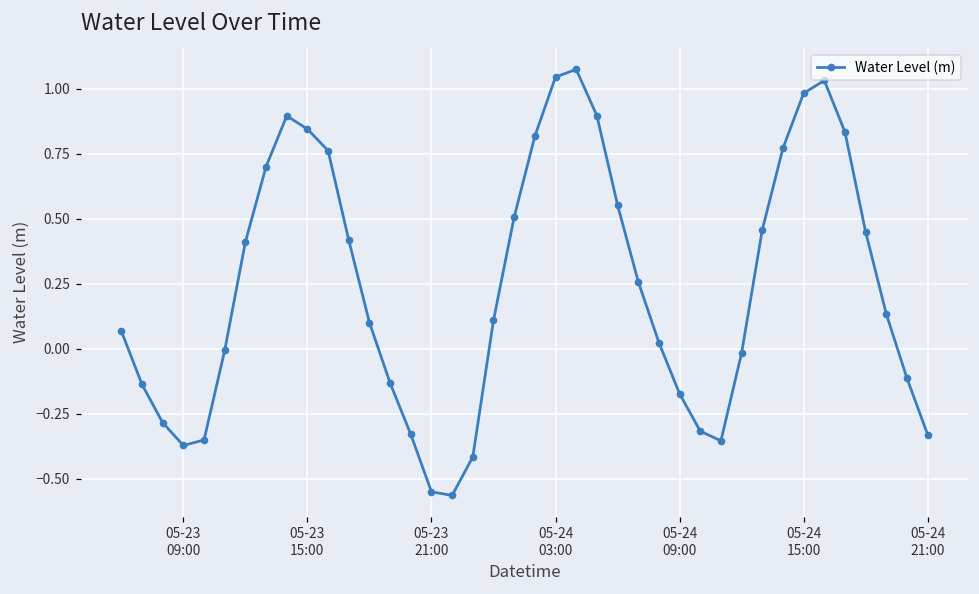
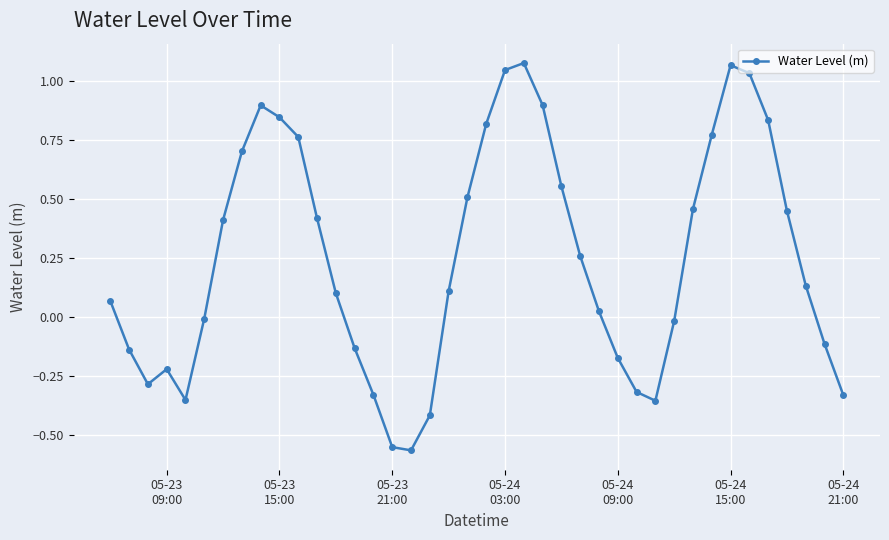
  {
-   "05-23 09:00": -0.37,
+   "05-23 09:00": -0.22,
    "05-23 15:00": 0.85,
    "05-23 21:00": -0.55,
    "05-24 03:00": 1.05,
    "05-24 09:00": -0.17,
-   "05-24 15:00": 0.98,
+   "05-24 15:00": 1.07,
    "05-24 21:00": -0.33
  }
